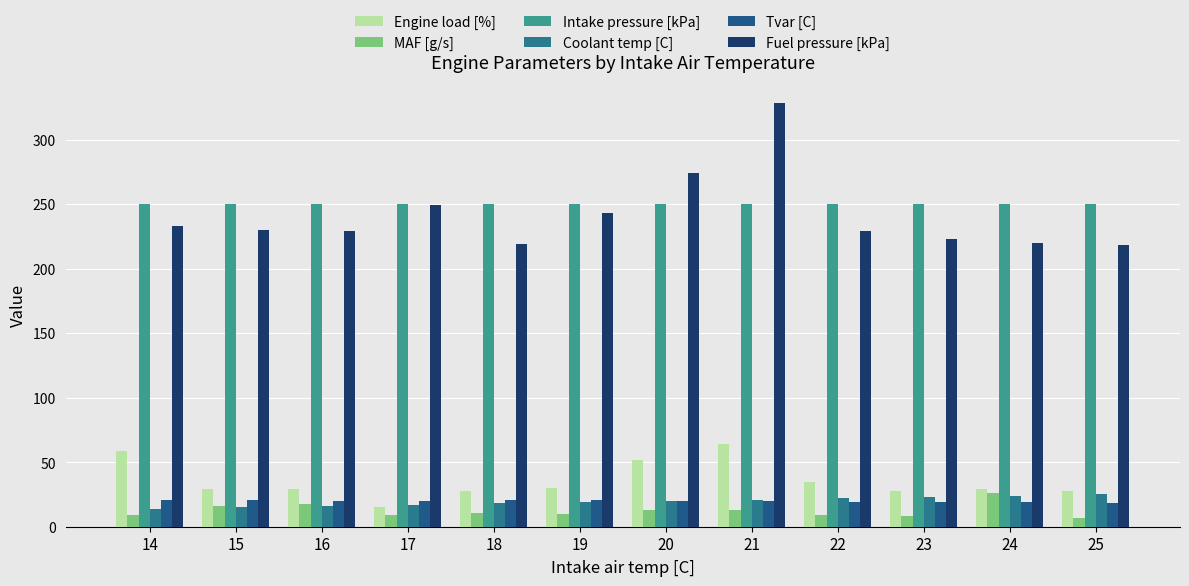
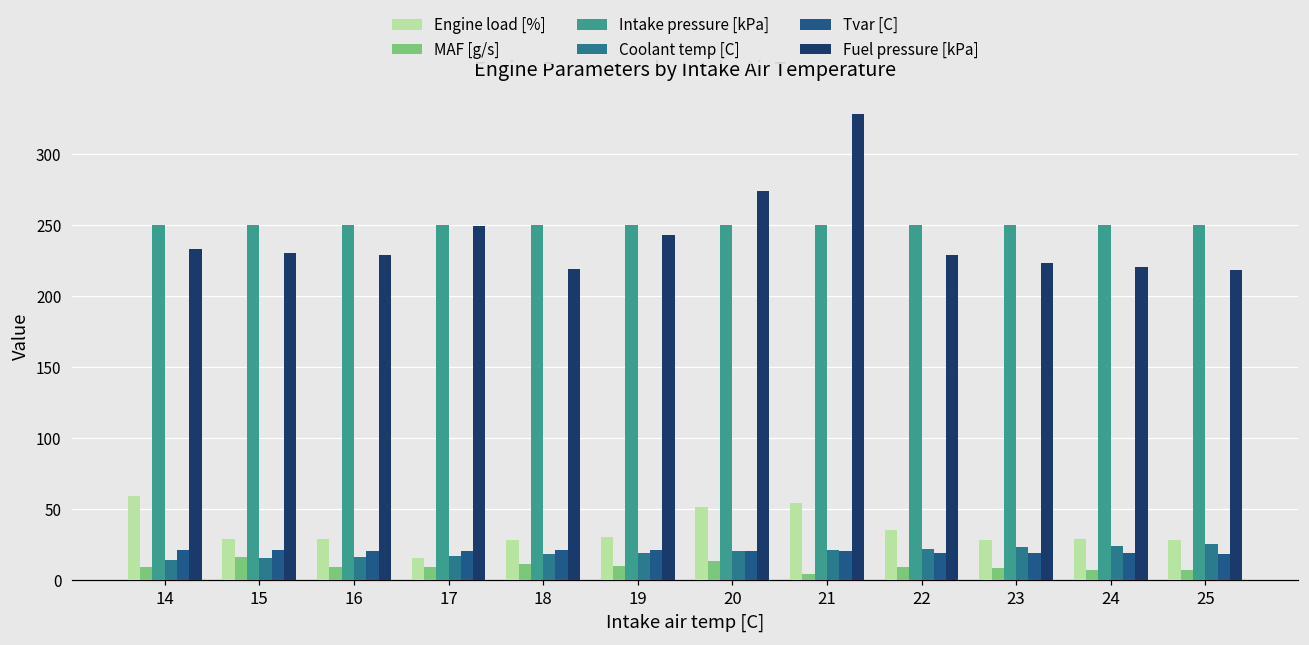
  {
    "Engine load [%]": {
      "14": 59,
      "15": 29,
      "16": 29,
      "17": 15,
      "18": 28,
      "19": 30,
      "20": 52,
-     "21": 64,
+     "21": 54,
      "22": 35,
      "23": 28,
      "24": 29,
      "25": 28
    },
    "MAF [g/s]": {
      "14": 9,
      "15": 16,
-     "16": 18,
+     "16": 9,
      "17": 9,
      "18": 11,
      "19": 10,
      "20": 13,
-     "21": 13,
+     "21": 4,
      "22": 9,
      "23": 8,
-     "24": 26,
+     "24": 7,
      "25": 7
    }
  }
